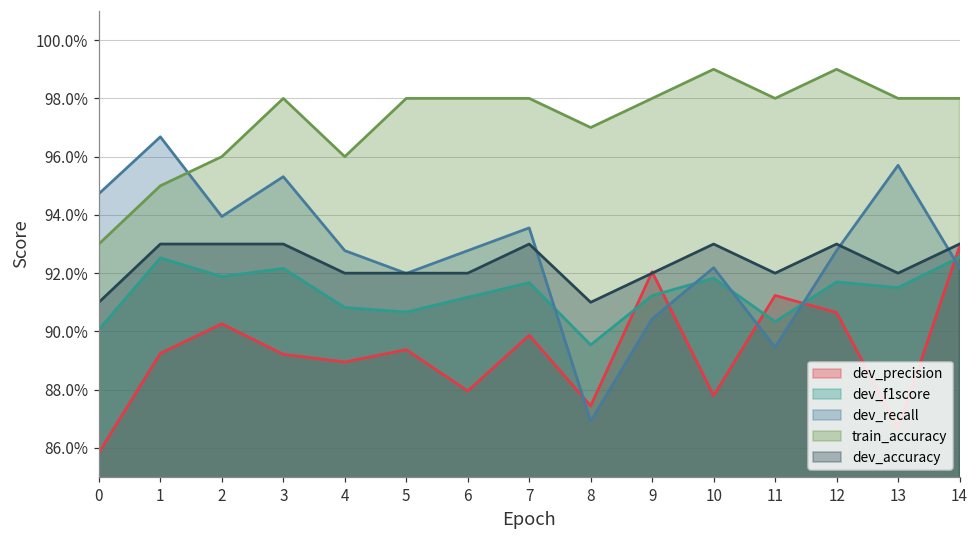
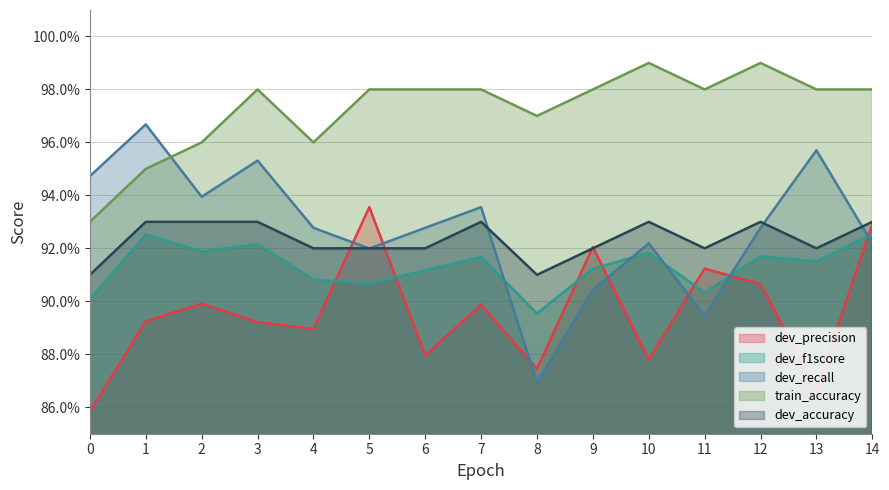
  {
    "dev_precision": {
      "0": "85.8%",
      "1": "89.2%",
-     "2": "90.3%",
+     "2": "89.9%",
      "3": "89.2%",
      "4": "89.0%",
-     "5": "89.4%",
+     "5": "93.6%",
      "6": "88.0%",
      "7": "89.9%",
      "8": "87.4%",
      "10": "87.8%",
      "11": "91.2%",
      "12": "90.6%"
    }
  }
